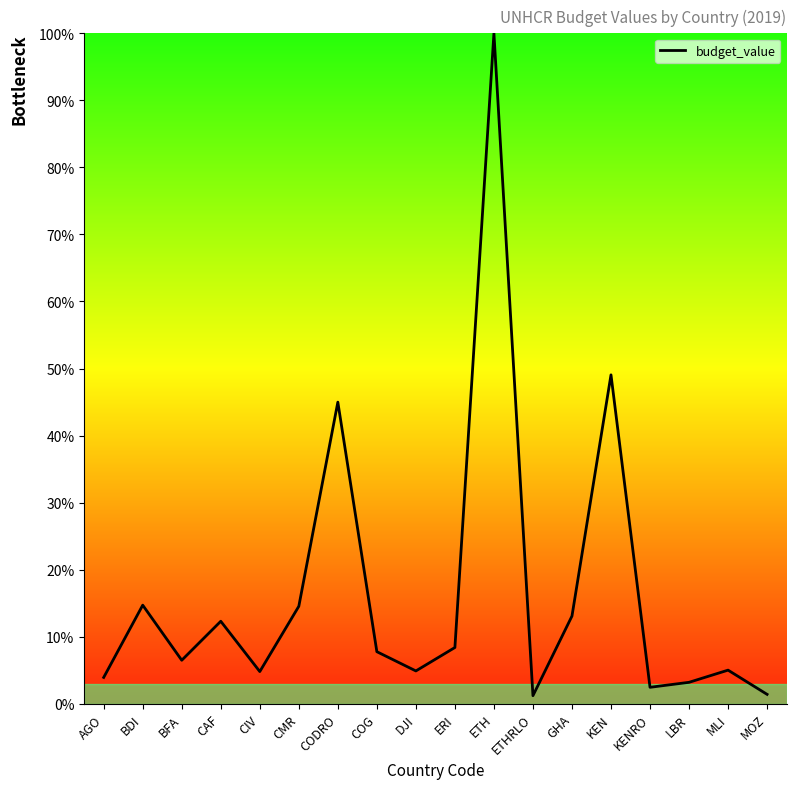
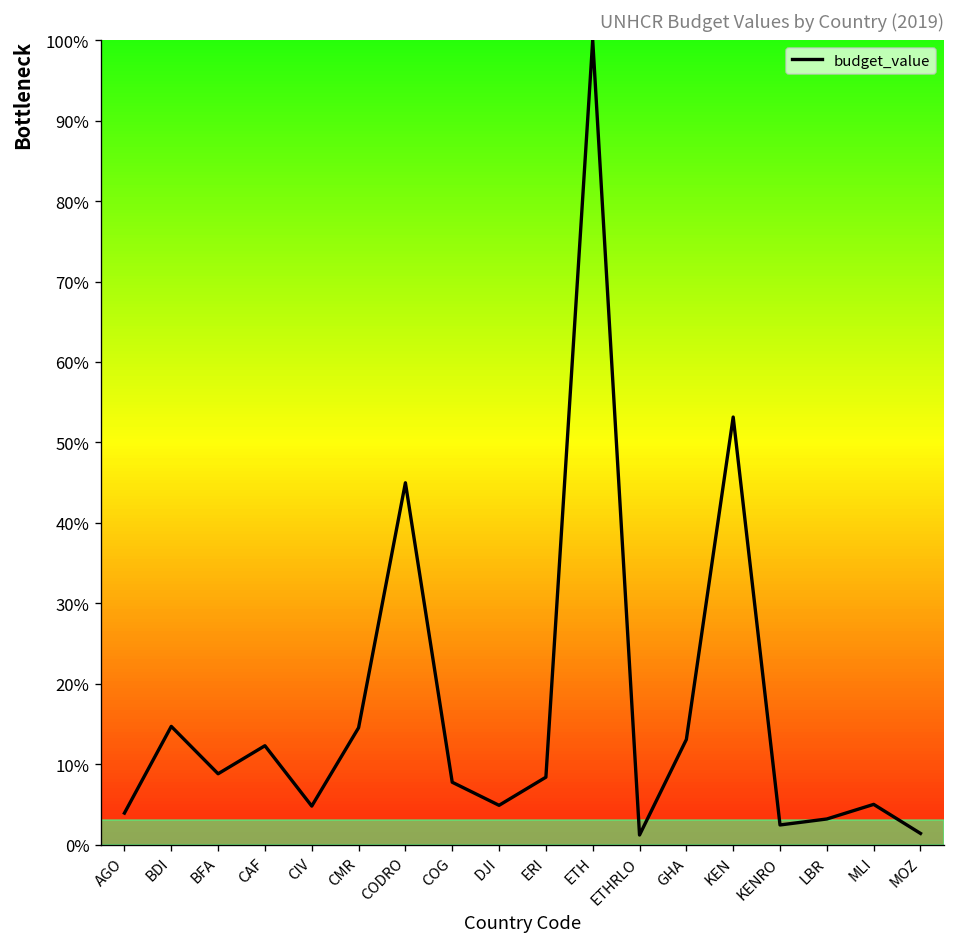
  {
    "AGO": "4%",
    "BDI": "15%",
-   "BFA": "6%",
+   "BFA": "9%",
    "CAF": "12%",
    "CIV": "5%",
    "CMR": "15%",
    "CODRO": "45%",
    "COG": "8%",
    "DJI": "5%",
    "ERI": "8%",
    "ETH": "100%",
    "GHA": "13%",
-   "KEN": "49%",
+   "KEN": "53%",
    "LBR": "3%",
    "MLI": "5%"
  }
